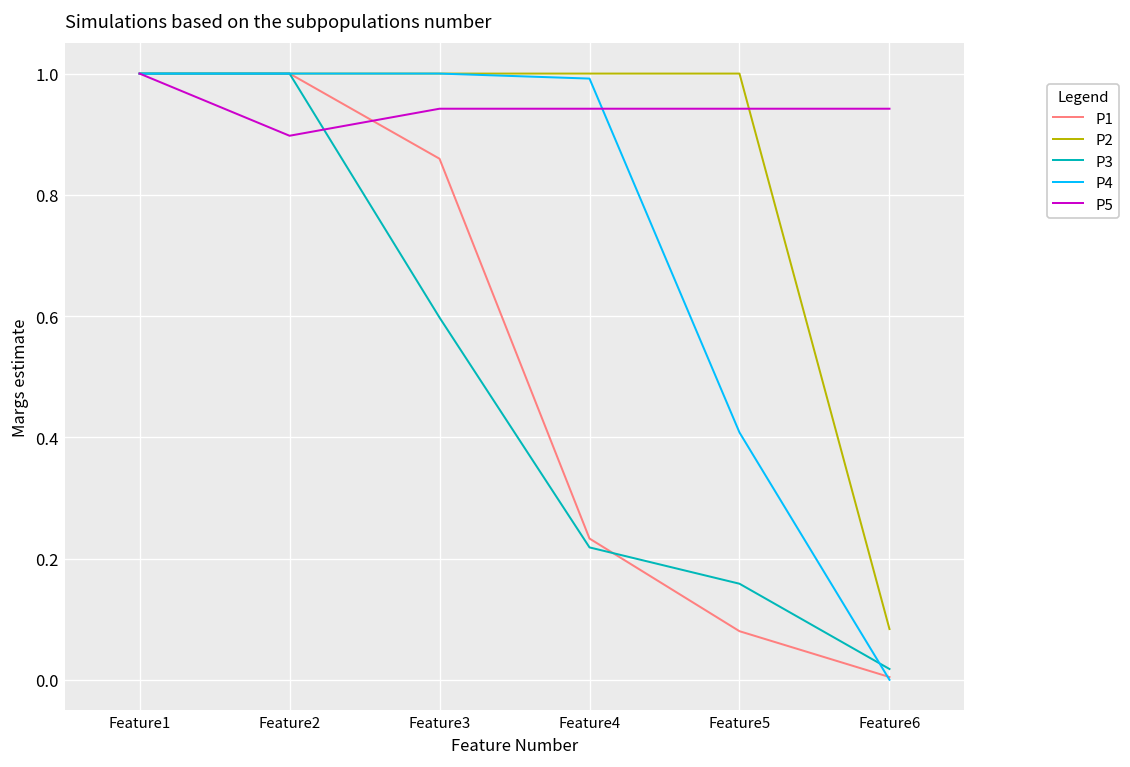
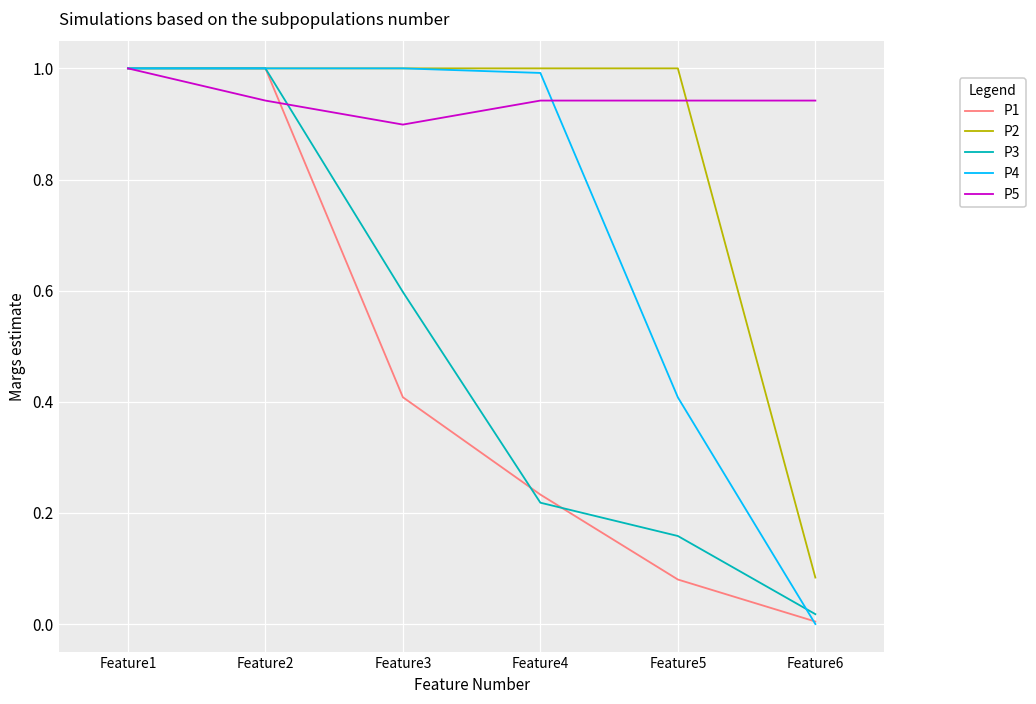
  {
    "P1": {
-     "Feature3": 0.86,
+     "Feature3": 0.41,
      "Feature4": 0.23,
      "Feature5": 0.08
    },
    "P2": {
      "Feature4": 1.00,
      "Feature5": 1.00,
      "Feature6": 0.08
    },
    "P3": {
      "Feature3": 0.60,
      "Feature4": 0.22,
      "Feature5": 0.16,
      "Feature6": 0.02
    },
    "P4": {
      "Feature4": 0.99,
      "Feature5": 0.41
    },
    "P5": {
-     "Feature2": 0.90,
-     "Feature3": 0.94,
+     "Feature2": 0.94,
+     "Feature3": 0.90,
      "Feature4": 0.94,
      "Feature5": 0.94,
      "Feature6": 0.94
    }
  }
